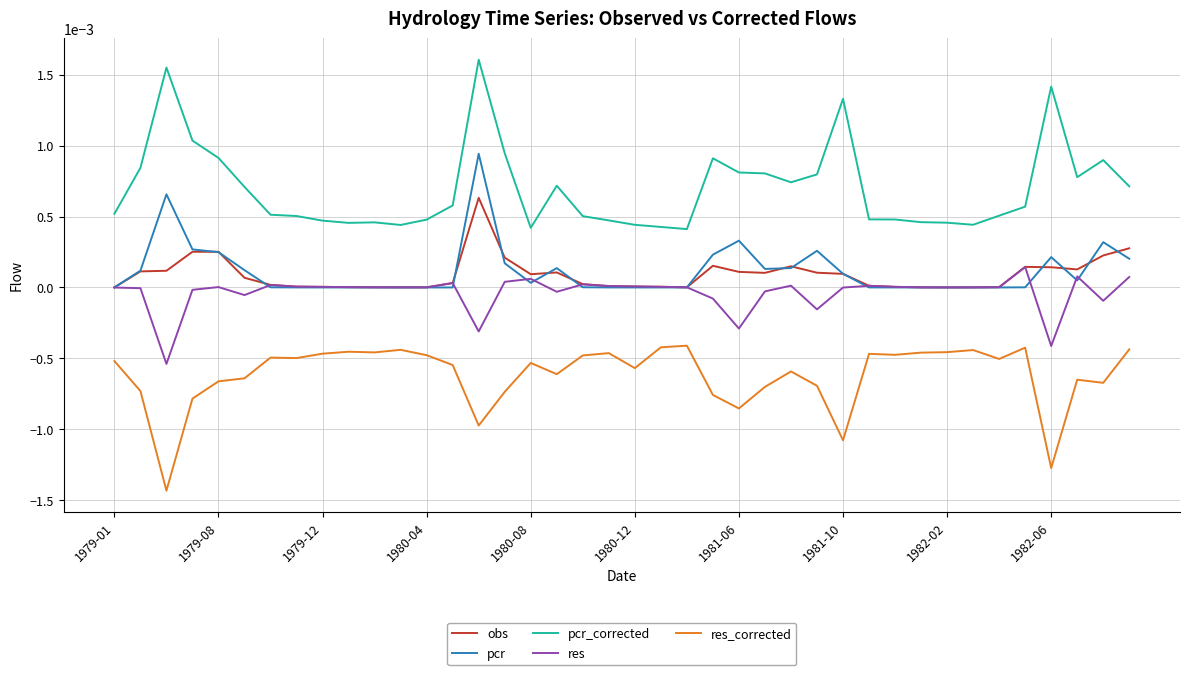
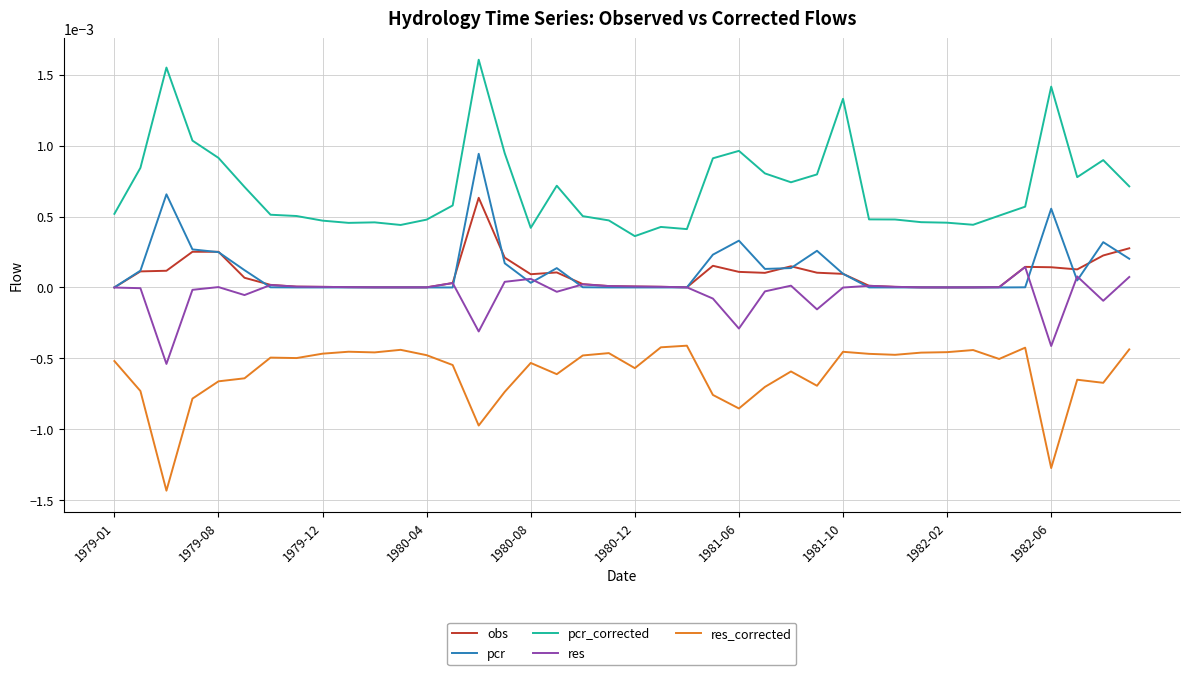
  {
    "obs": {
      "1980-08": 0.00009,
      "1981-06": 0.00011,
      "1982-06": 0.00014
    },
    "pcr": {
      "1980-08": 0.00003,
      "1981-06": 0.00033,
-     "1982-06": 0.00021
+     "1982-06": 0.00056
    },
    "pcr_corrected": {
      "1979-01": 0.00052,
      "1979-08": 0.00091,
      "1979-12": 0.00047,
      "1980-04": 0.00048,
      "1980-08": 0.00042,
-     "1980-12": 0.00044,
-     "1981-06": 0.00081,
+     "1980-12": 0.00036,
+     "1981-06": 0.00096,
      "1981-10": 0.00133,
      "1982-02": 0.00046,
      "1982-06": 0.00142
    },
    "res": {
      "1979-08": 0.00000,
      "1980-08": 0.00006,
      "1981-06": -0.00029,
      "1981-10": 0.00000,
      "1982-06": -0.00041
    },
    "res_corrected": {
      "1979-01": -0.00052,
      "1979-08": -0.00066,
      "1979-12": -0.00047,
      "1980-04": -0.00048,
      "1980-08": -0.00053,
      "1980-12": -0.00057,
      "1981-06": -0.00085,
-     "1981-10": -0.00108,
+     "1981-10": -0.00045,
      "1982-02": -0.00046,
      "1982-06": -0.00127
    }
  }
